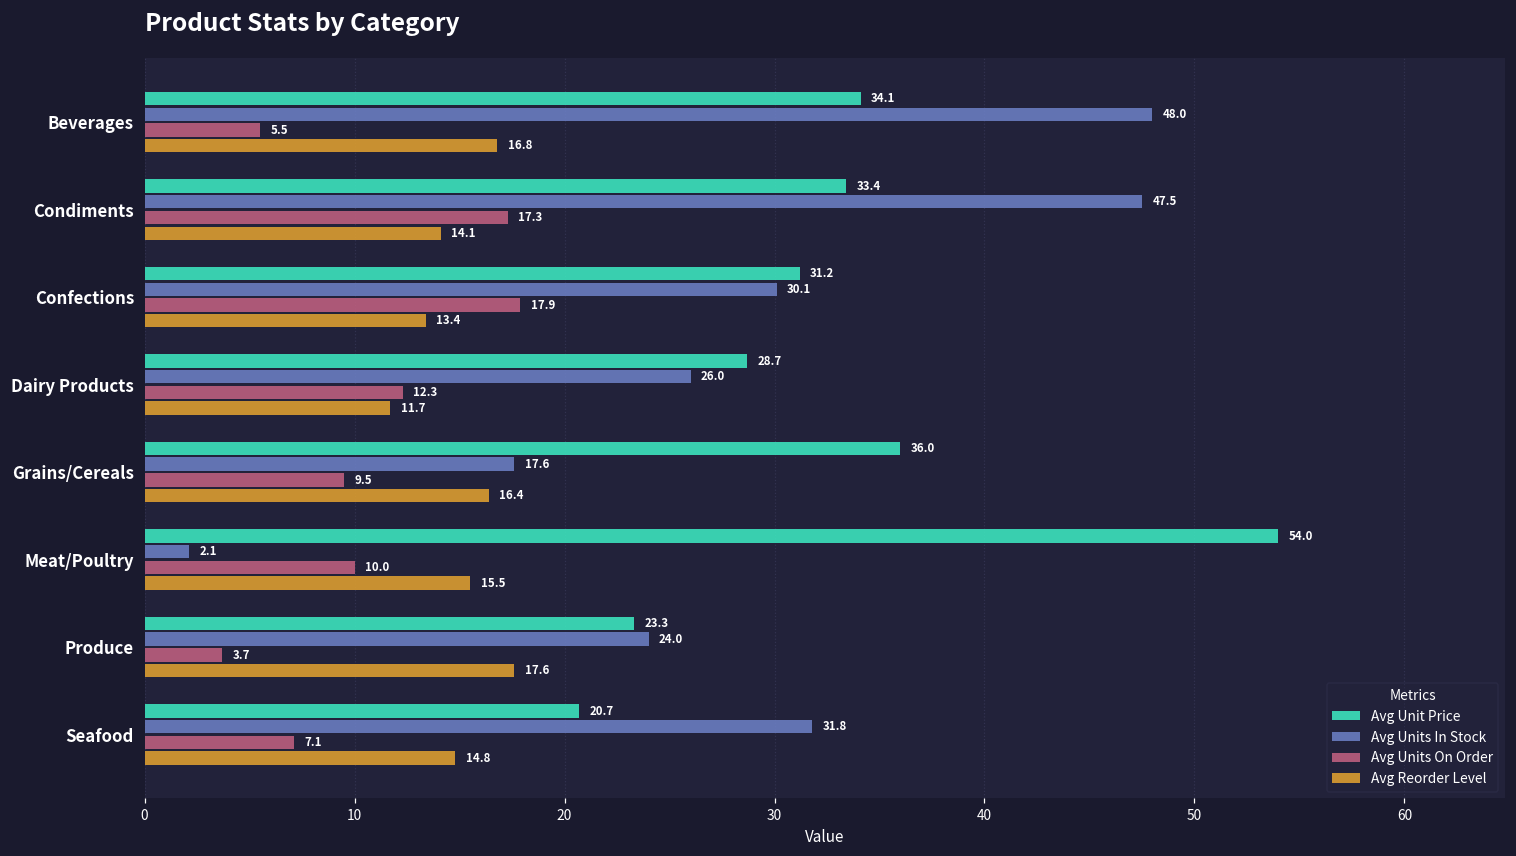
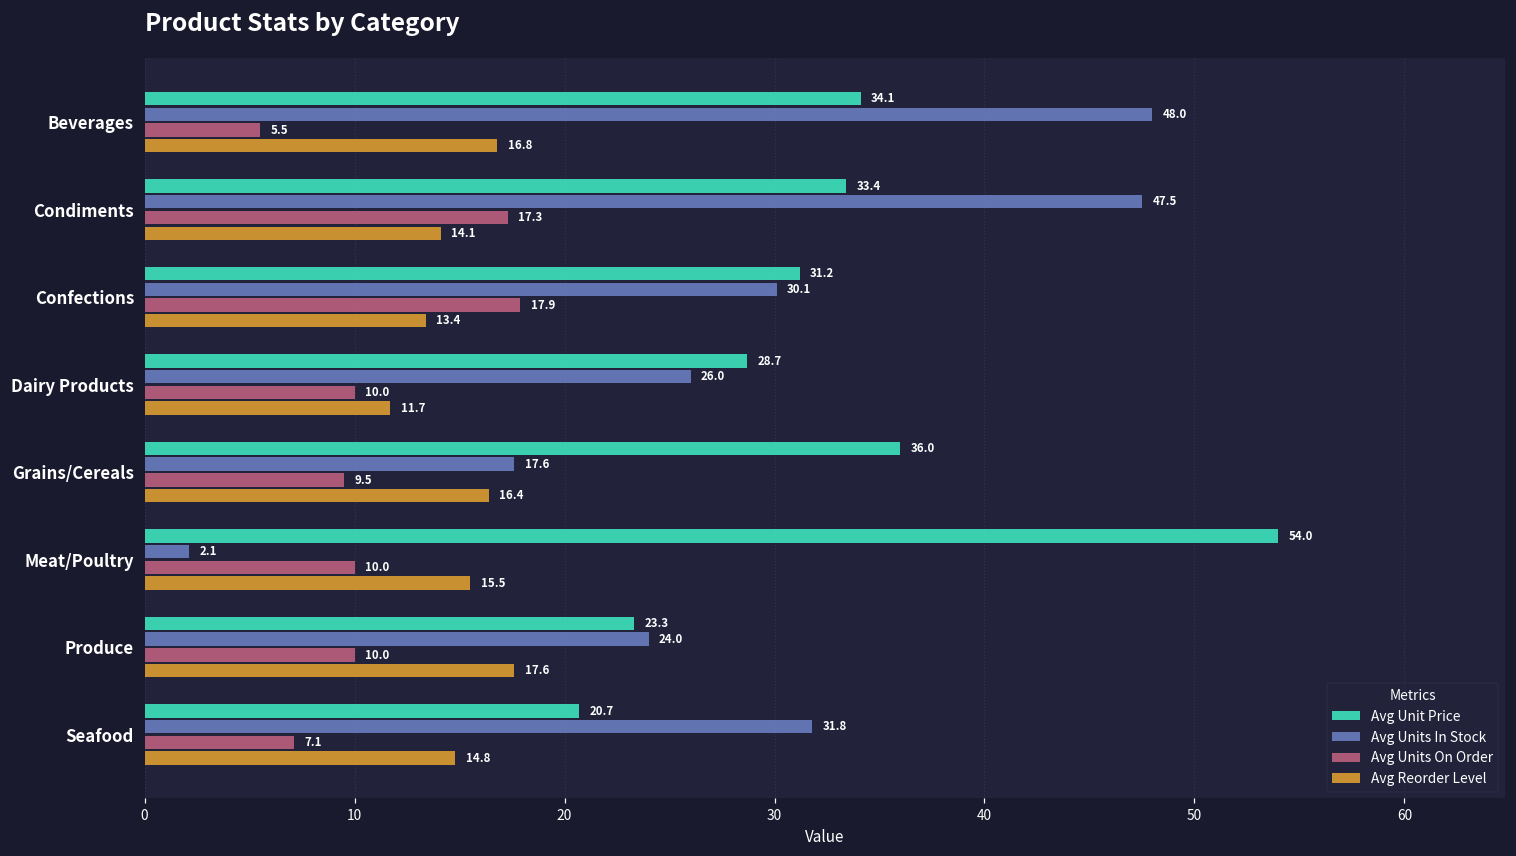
  {
    "Avg Unit Price": {
      "Beverages": 34.1,
      "Condiments": 33.4,
      "Confections": 31.2,
      "Dairy Products": 28.7,
      "Grains/Cereals": 36.0,
      "Meat/Poultry": 54.0,
      "Produce": 23.3,
      "Seafood": 20.7
    },
    "Avg Units In Stock": {
      "Beverages": 48.0,
      "Condiments": 47.5,
      "Confections": 30.1,
      "Dairy Products": 26.0,
      "Grains/Cereals": 17.6,
      "Meat/Poultry": 2.1,
      "Produce": 24.0,
      "Seafood": 31.8
    },
    "Avg Units On Order": {
      "Beverages": 5.5,
      "Condiments": 17.3,
      "Confections": 17.9,
-     "Dairy Products": 12.3,
+     "Dairy Products": 10.0,
      "Grains/Cereals": 9.5,
      "Meat/Poultry": 10.0,
-     "Produce": 3.7,
+     "Produce": 10.0,
      "Seafood": 7.1
    },
    "Avg Reorder Level": {
      "Beverages": 16.8,
      "Condiments": 14.1,
      "Confections": 13.4,
      "Dairy Products": 11.7,
      "Grains/Cereals": 16.4,
      "Meat/Poultry": 15.5,
      "Produce": 17.6,
      "Seafood": 14.8
    }
  }
